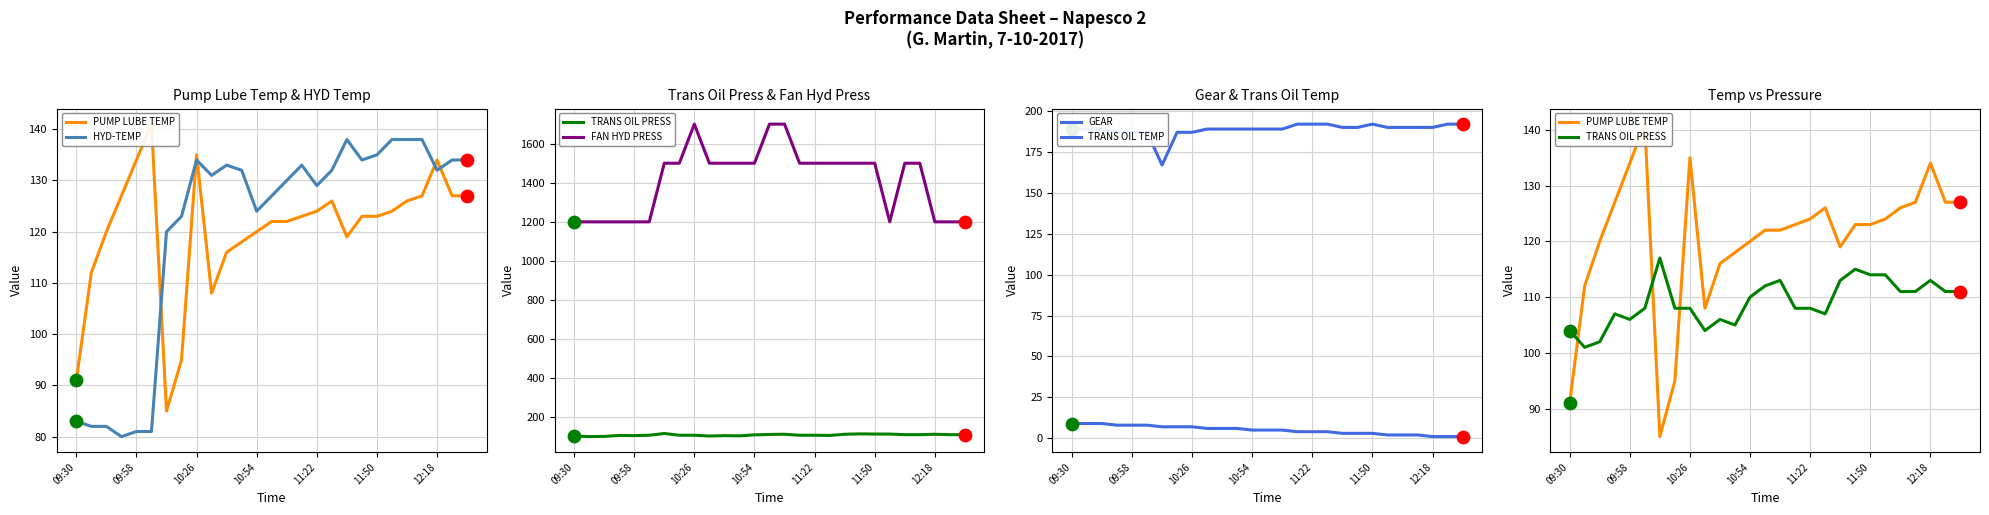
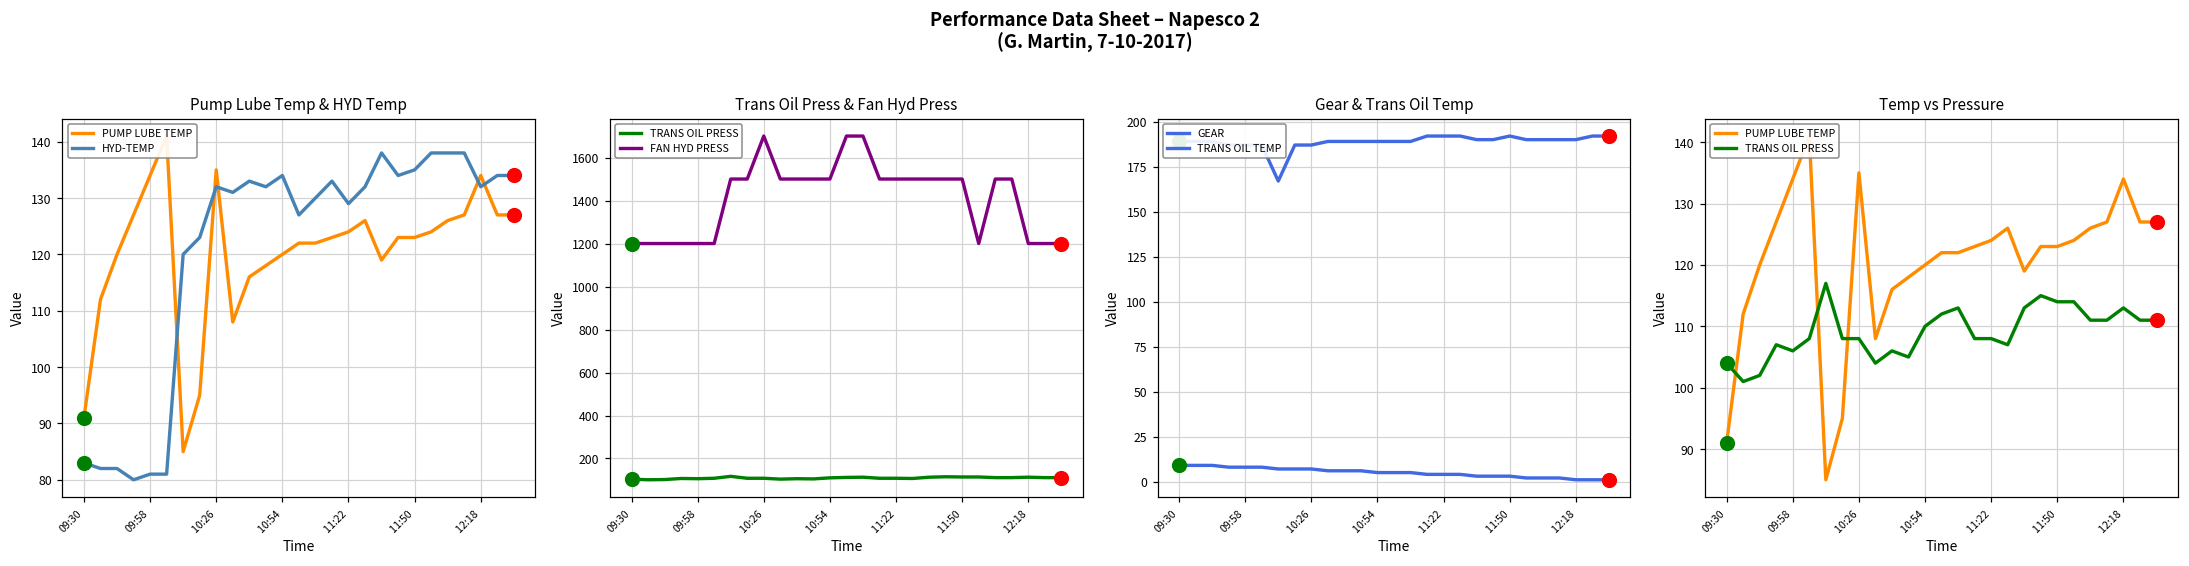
  {
    "Pump Lube Temp & HYD Temp": {
      "PUMP LUBE TEMP": {
        "09:58": 134,
        "10:26": 135,
        "10:54": 120,
        "11:22": 124,
        "11:50": 123,
        "12:18": 134
      },
      "HYD-TEMP": {
        "09:58": 81,
-       "10:26": 134,
-       "10:54": 124,
+       "10:26": 132,
+       "10:54": 134,
        "11:22": 129,
        "11:50": 135,
        "12:18": 132
      }
    },
    "Trans Oil Press & Fan Hyd Press": {
      "FAN HYD PRESS": {
        "09:58": 1200,
        "10:26": 1700,
        "10:54": 1500,
        "11:22": 1500,
        "11:50": 1500,
        "12:18": 1200
      }
    },
    "Temp vs Pressure": {
      "PUMP LUBE TEMP": {
        "09:58": 134,
        "10:26": 135,
        "10:54": 120,
        "11:22": 124,
        "11:50": 123,
        "12:18": 134
      }
    }
  }
